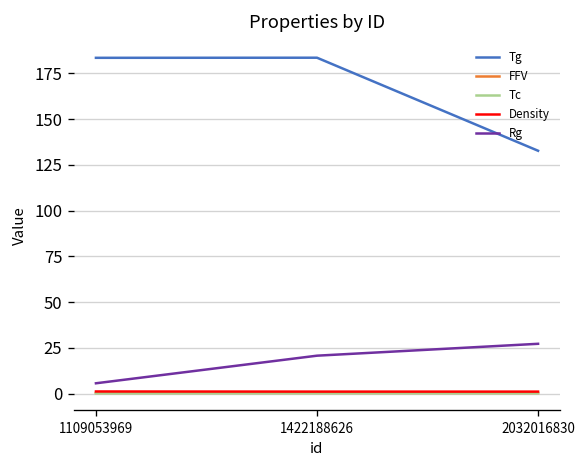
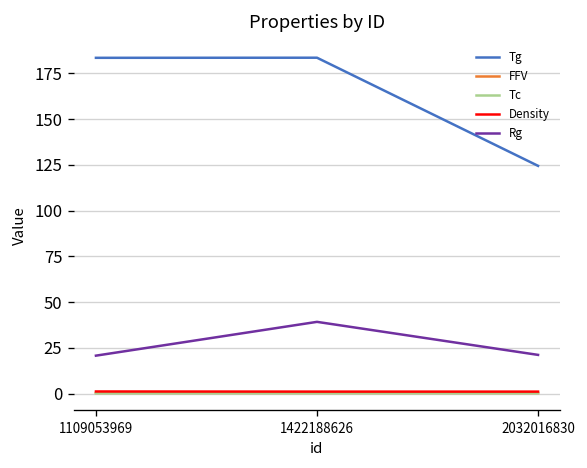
  {
    "Tg": {
      "1109053969": 184,
      "1422188626": 184,
-     "2032016830": 133
+     "2032016830": 124
    },
    "Rg": {
-     "1109053969": 6,
-     "1422188626": 21,
-     "2032016830": 27
+     "1109053969": 21,
+     "1422188626": 39,
+     "2032016830": 21
    }
  }
